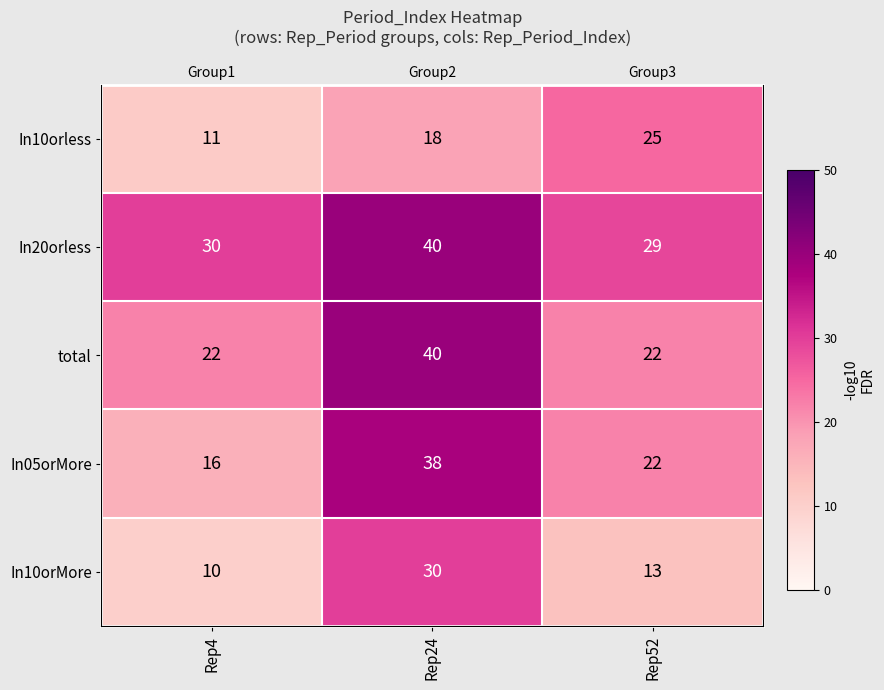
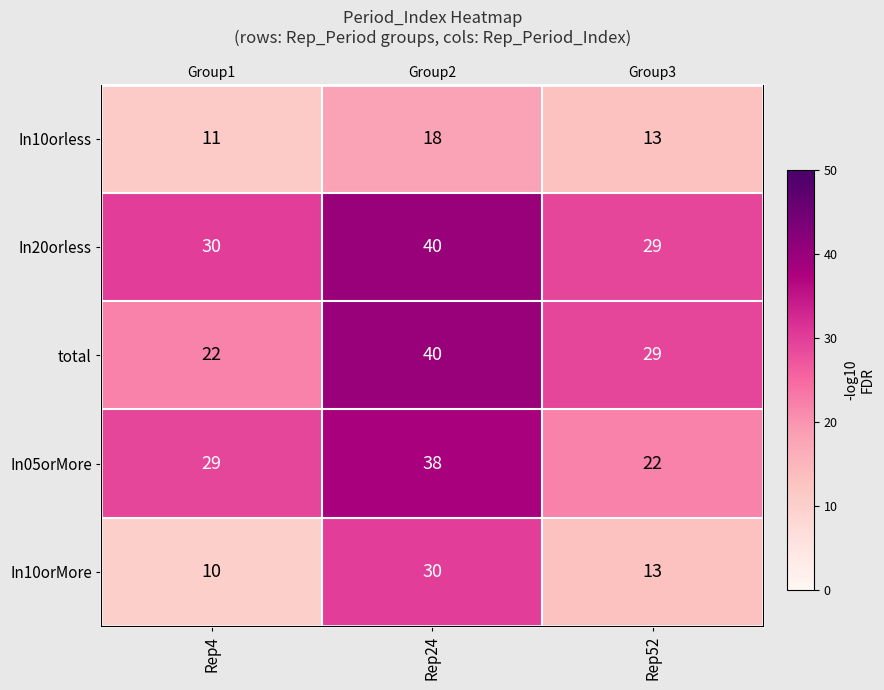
  {
    "In10orless": {
      "Rep4": 11,
      "Rep24": 18,
-     "Rep52": 25
+     "Rep52": 13
    },
    "In20orless": {
      "Rep4": 30,
      "Rep24": 40,
      "Rep52": 29
    },
    "total": {
      "Rep4": 22,
      "Rep24": 40,
-     "Rep52": 22
+     "Rep52": 29
    },
    "In05orMore": {
-     "Rep4": 16,
+     "Rep4": 29,
      "Rep24": 38,
      "Rep52": 22
    },
    "In10orMore": {
      "Rep4": 10,
      "Rep24": 30,
      "Rep52": 13
    }
  }
